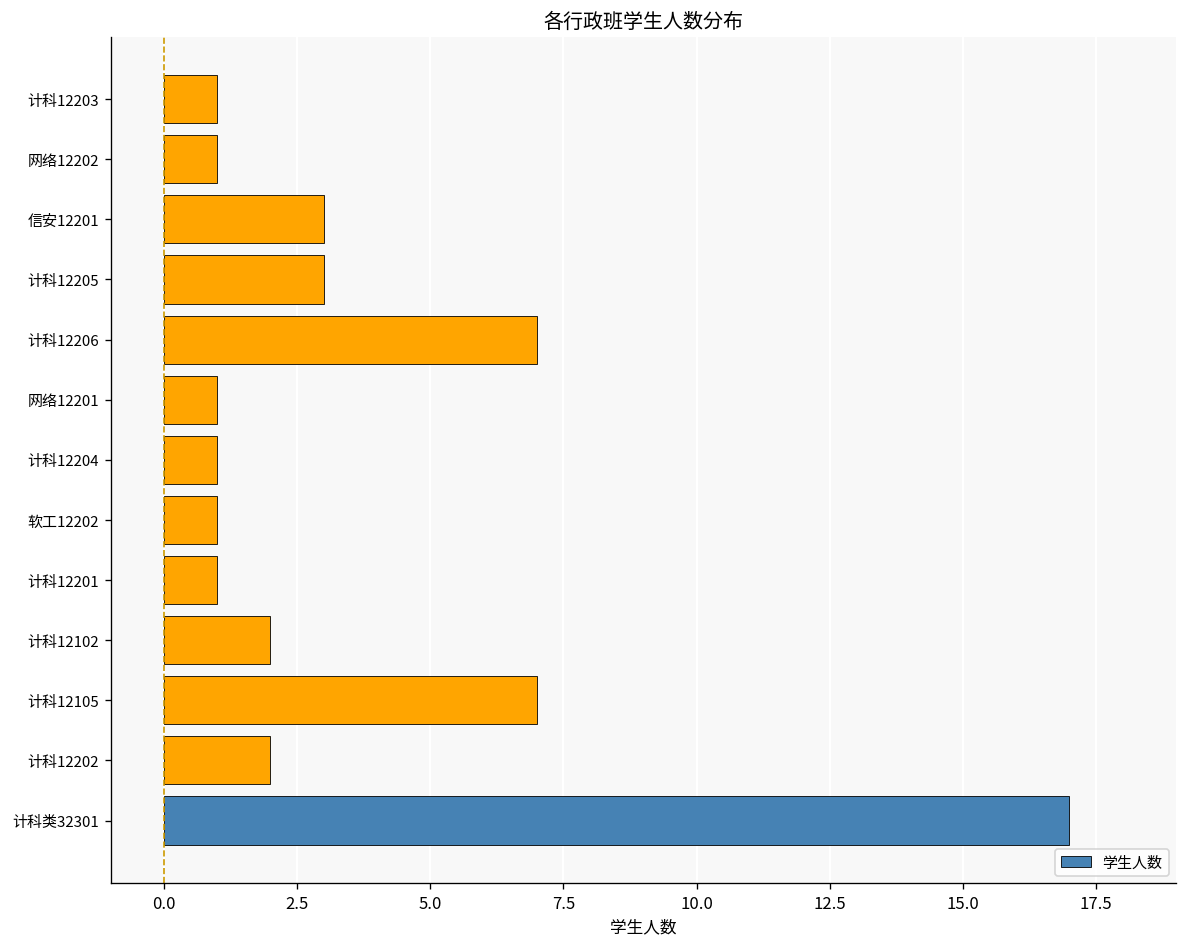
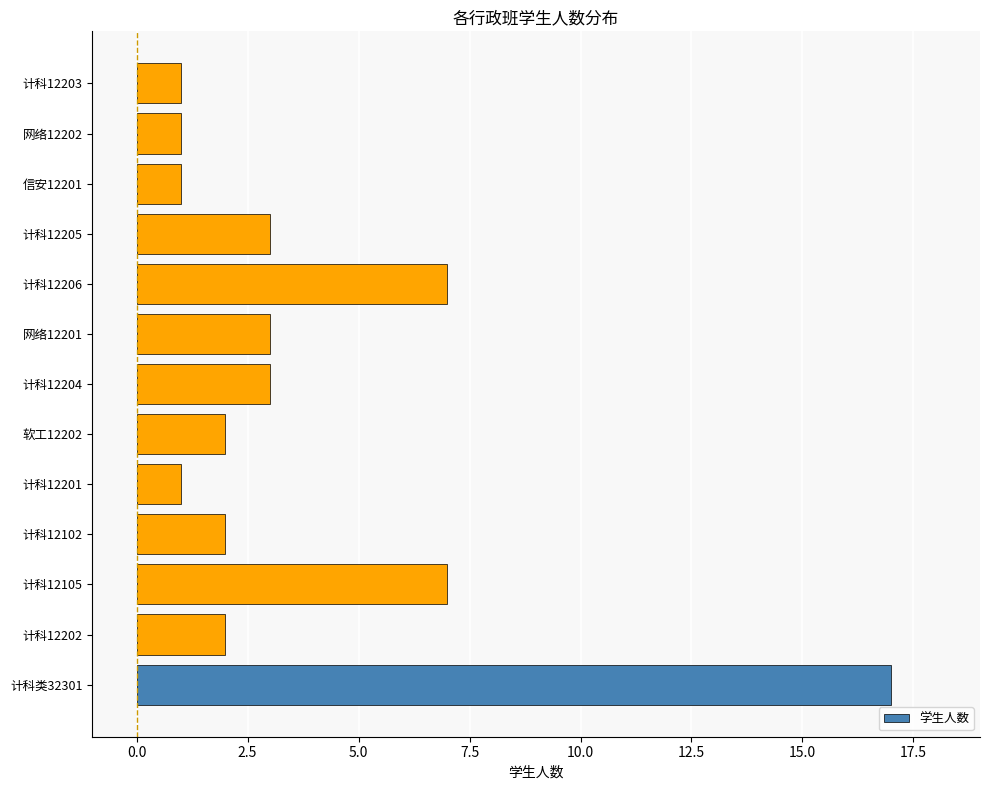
  {
    "计科12203": 1,
    "网络12202": 1,
-   "信安12201": 3,
+   "信安12201": 1,
    "计科12205": 3,
    "计科12206": 7,
-   "网络12201": 1,
-   "计科12204": 1,
-   "软工12202": 1,
+   "网络12201": 3,
+   "计科12204": 3,
+   "软工12202": 2,
    "计科12201": 1,
    "计科12102": 2,
    "计科12105": 7,
    "计科12202": 2,
    "计科类32301": 17
  }
